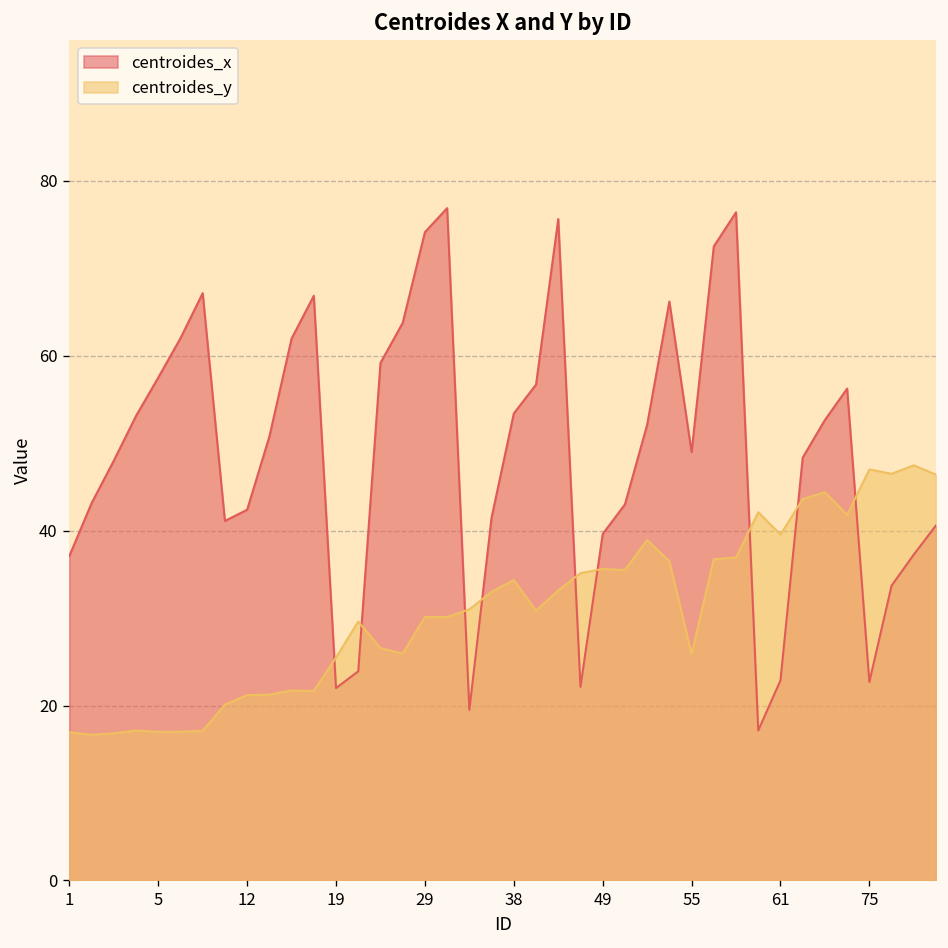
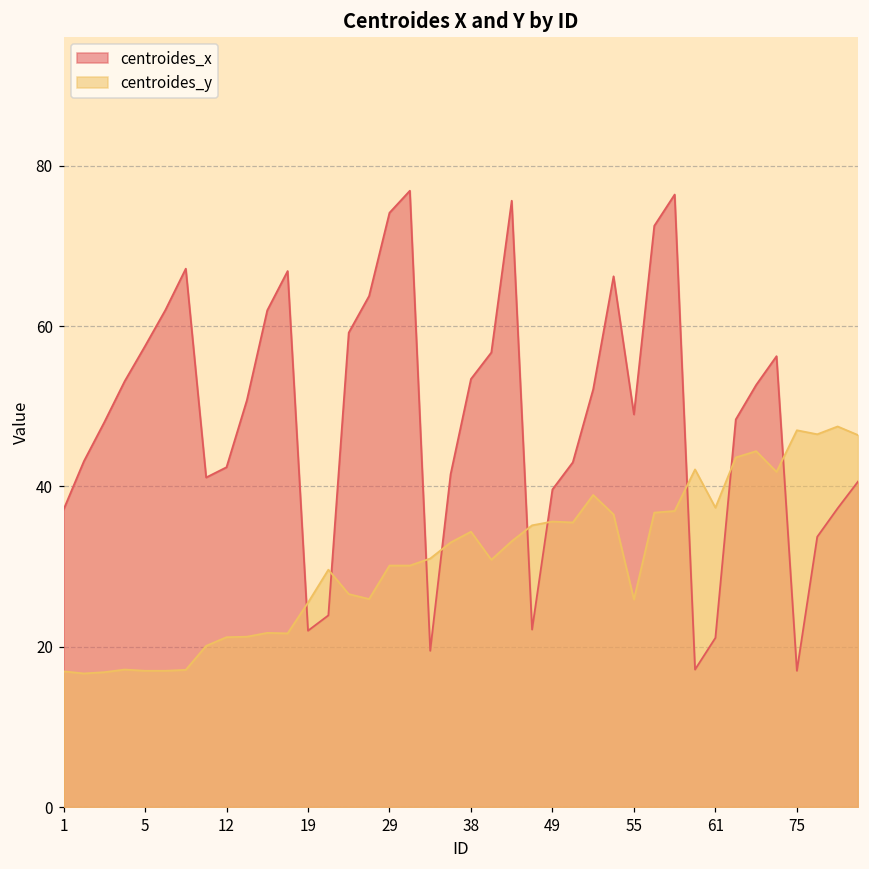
  {
    "centroides_x": {
      "12": 42,
      "49": 40,
      "55": 49,
-     "61": 23,
-     "75": 23
+     "61": 21,
+     "75": 17
    },
    "centroides_y": {
      "12": 21,
      "49": 36,
      "55": 26,
-     "61": 40,
+     "61": 37,
      "75": 47
    }
  }
